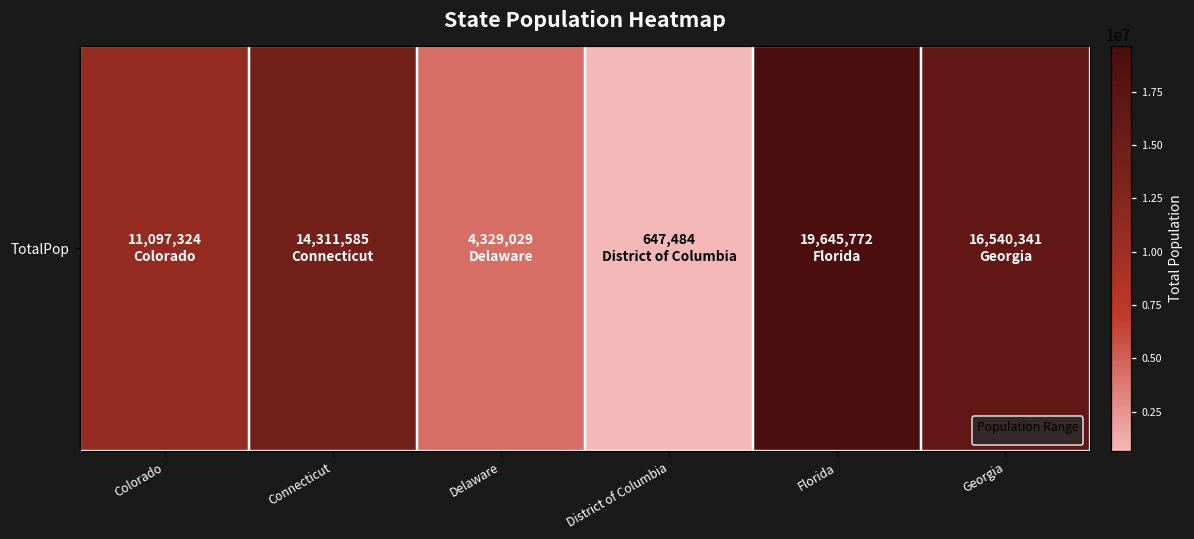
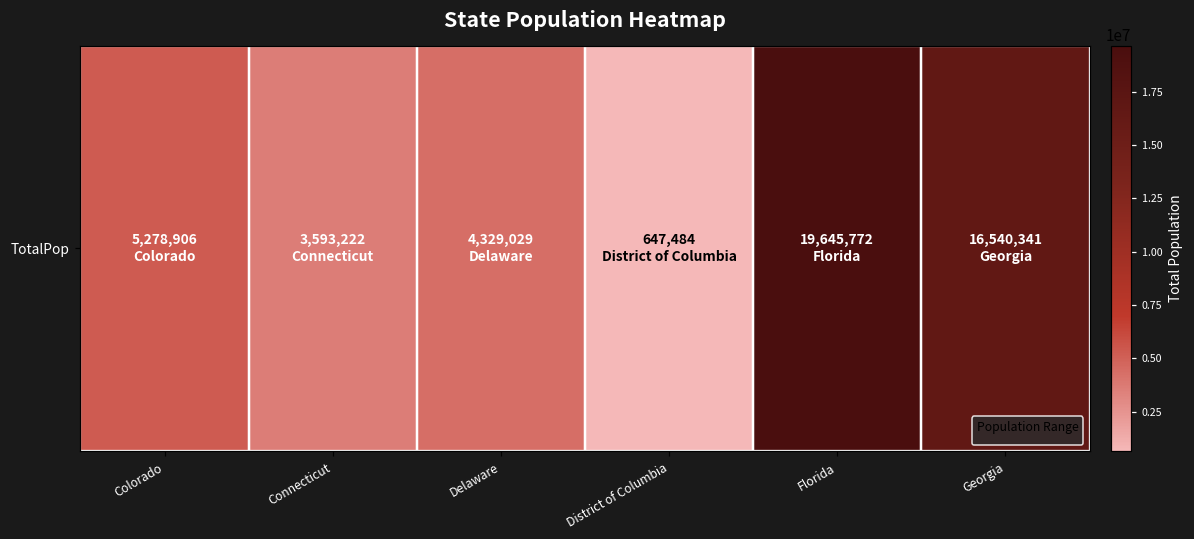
  {
    "TotalPop": {
-     "Colorado": "11,097,324",
-     "Connecticut": "14,311,585",
+     "Colorado": "5,278,906",
+     "Connecticut": "3,593,222",
      "Delaware": "4,329,029",
      "District of Columbia": "647,484",
      "Florida": "19,645,772",
      "Georgia": "16,540,341"
    }
  }
